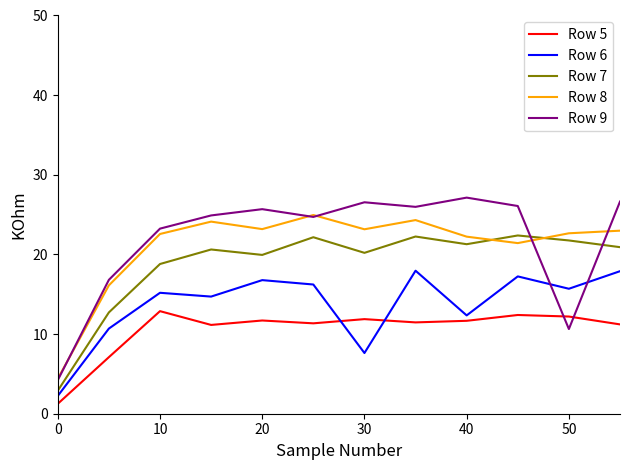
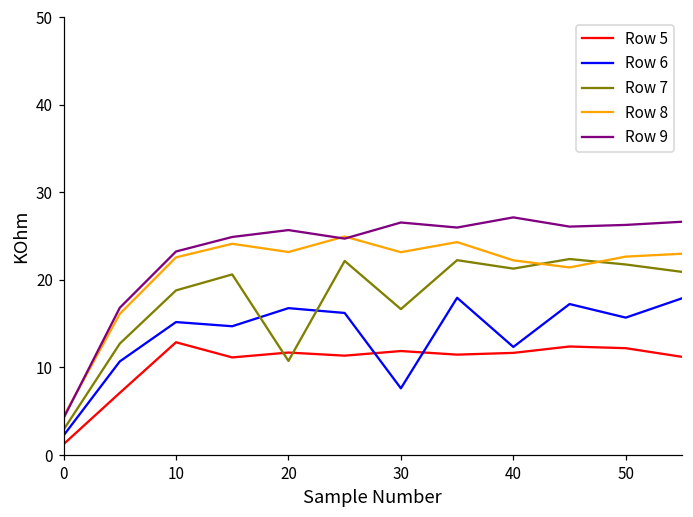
  {
    "Row 5": {
      "0": 1,
      "10": 13,
      "20": 12,
      "30": 12,
      "40": 12,
      "50": 12
    },
    "Row 6": {
      "0": 2,
      "10": 15,
      "20": 17,
      "30": 8,
      "40": 12,
      "50": 16
    },
    "Row 7": {
      "0": 3,
      "10": 19,
-     "20": 20,
-     "30": 20,
+     "20": 11,
+     "30": 17,
      "40": 21,
      "50": 22
    },
    "Row 8": {
      "10": 23,
      "20": 23,
      "30": 23,
      "40": 22,
      "50": 23
    },
    "Row 9": {
      "10": 23,
      "20": 26,
      "30": 27,
      "40": 27,
-     "50": 11
+     "50": 26
    }
  }
